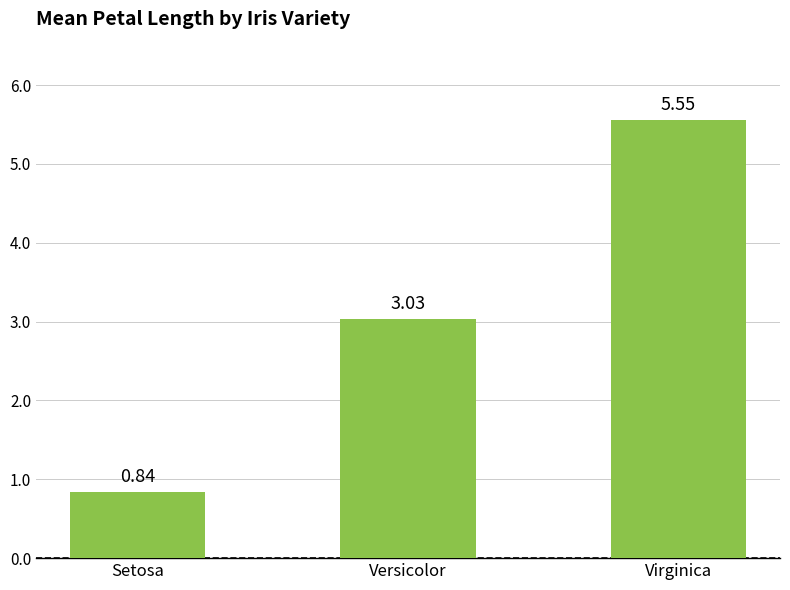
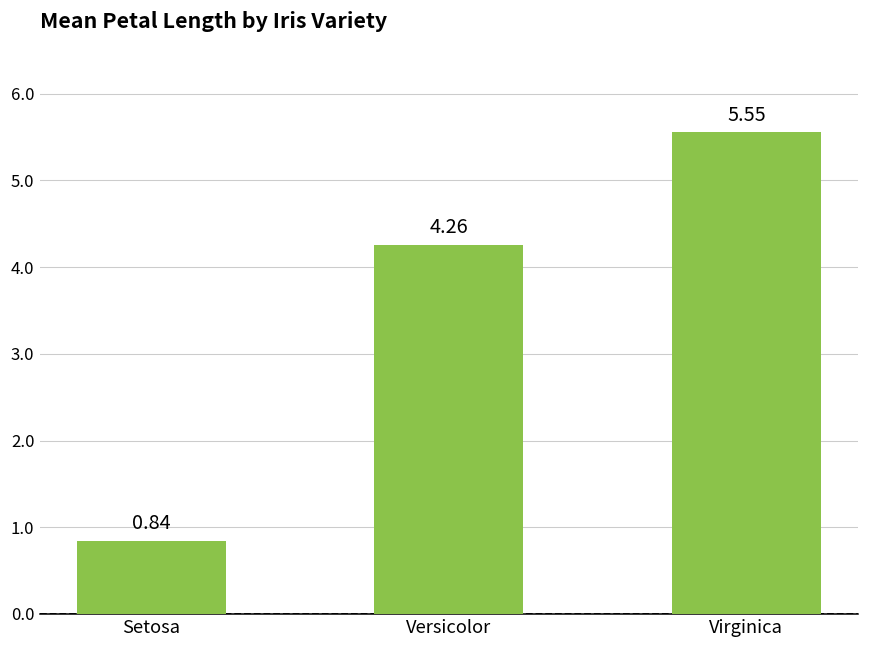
  {
    "Setosa": 0.84,
-   "Versicolor": 3.03,
+   "Versicolor": 4.26,
    "Virginica": 5.55
  }
